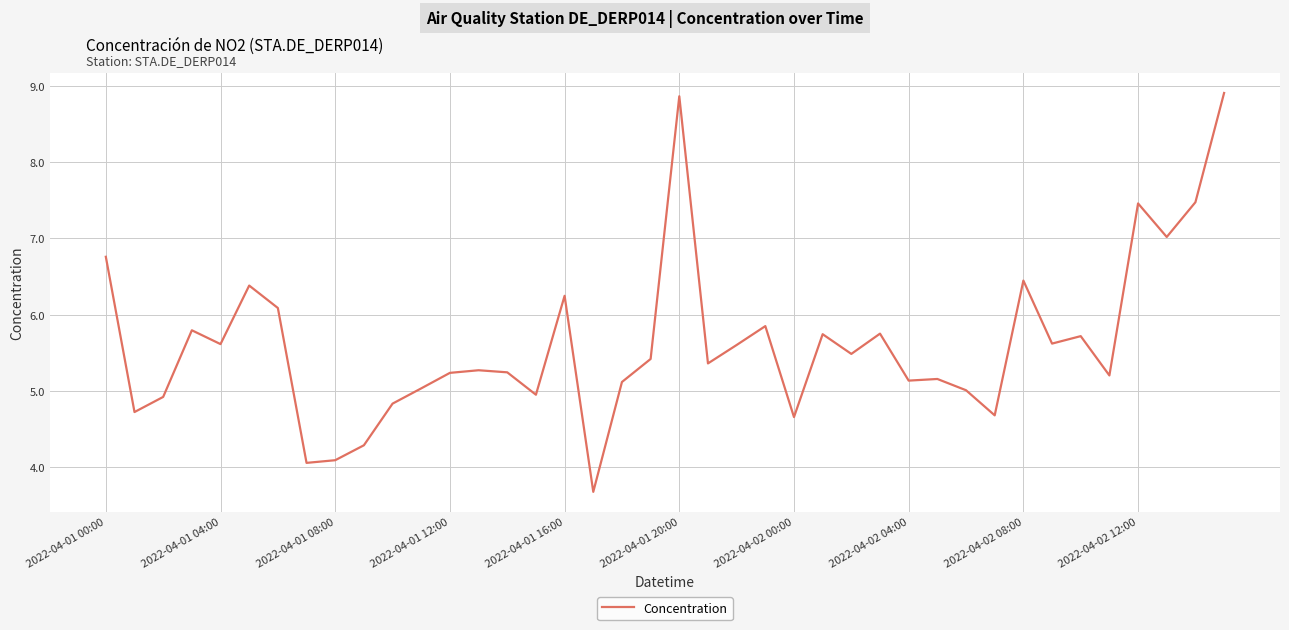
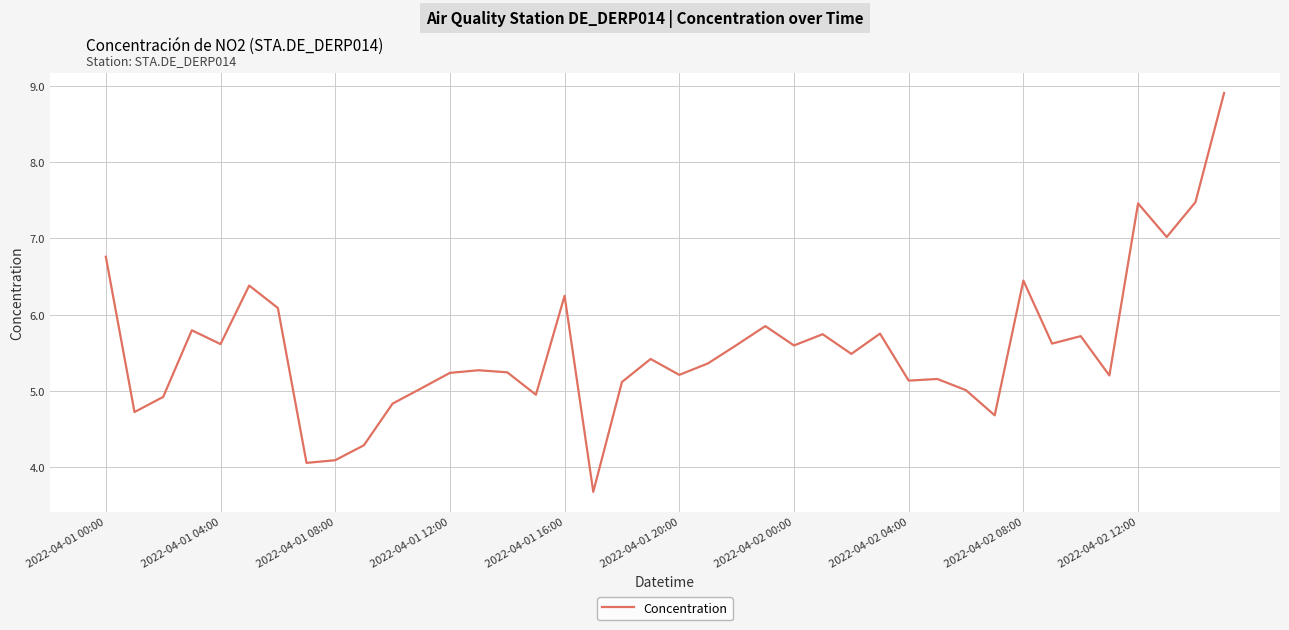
  {
    "2022-04-01 00:00": 6.8,
    "2022-04-01 04:00": 5.6,
    "2022-04-01 08:00": 4.1,
    "2022-04-01 12:00": 5.2,
    "2022-04-01 16:00": 6.2,
-   "2022-04-01 20:00": 8.9,
-   "2022-04-02 00:00": 4.7,
+   "2022-04-01 20:00": 5.2,
+   "2022-04-02 00:00": 5.6,
    "2022-04-02 04:00": 5.1,
    "2022-04-02 08:00": 6.4,
    "2022-04-02 12:00": 7.5
  }
